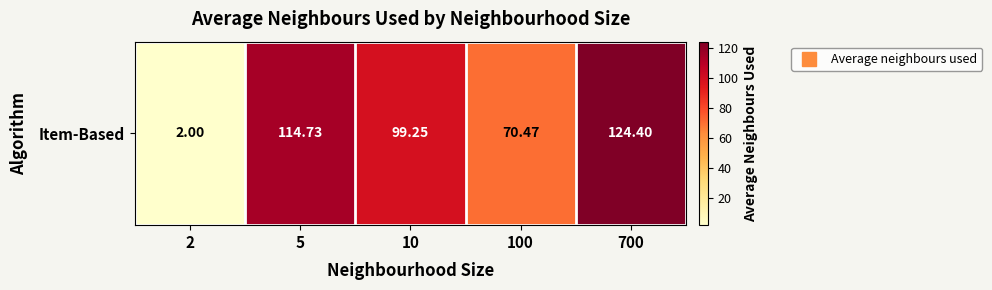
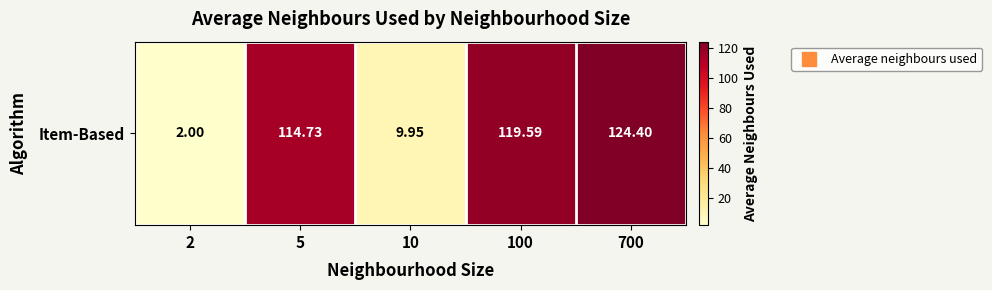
  {
    "Item-Based": {
      "2": 2.00,
      "5": 114.73,
-     "10": 99.25,
-     "100": 70.47,
+     "10": 9.95,
+     "100": 119.59,
      "700": 124.40
    }
  }
